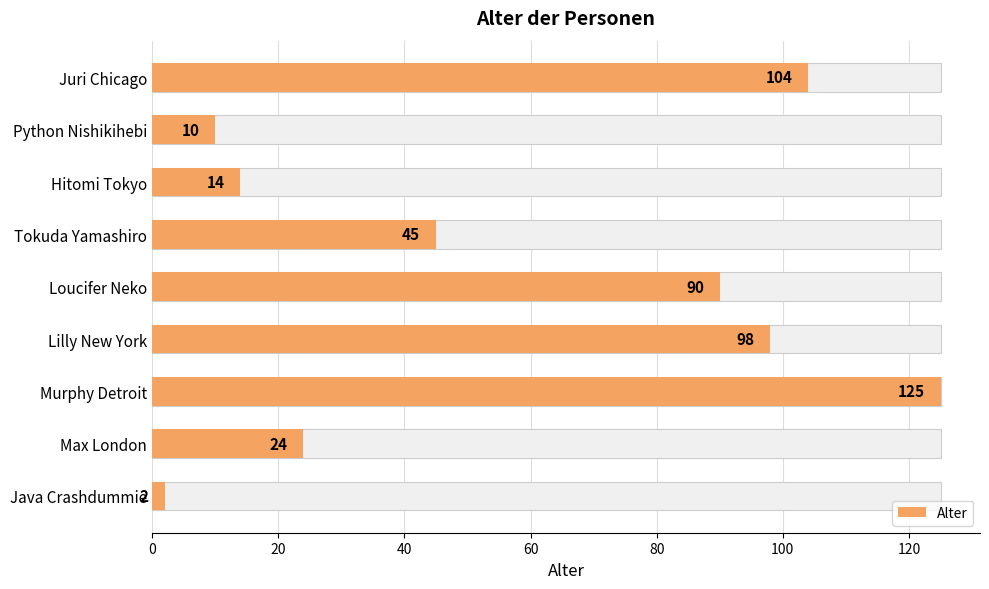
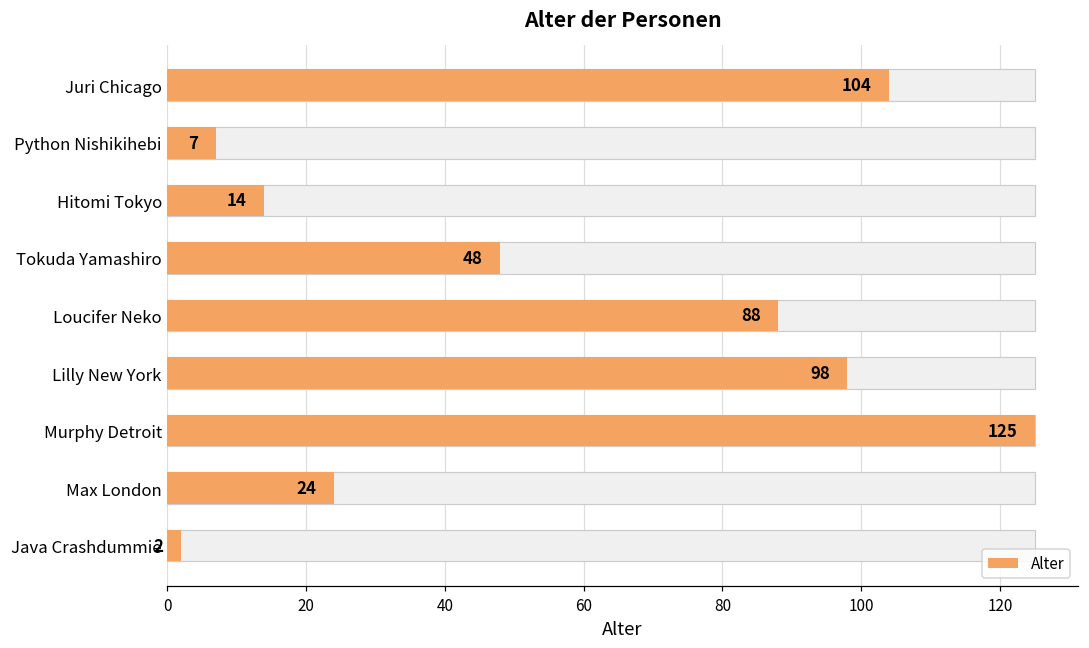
  {
    "Alter": {
-     "Python Nishikihebi": 10,
-     "Tokuda Yamashiro": 45,
-     "Loucifer Neko": 90,
+     "Python Nishikihebi": 7,
+     "Tokuda Yamashiro": 48,
+     "Loucifer Neko": 88,
      "Murphy Detroit": 125
    }
  }
